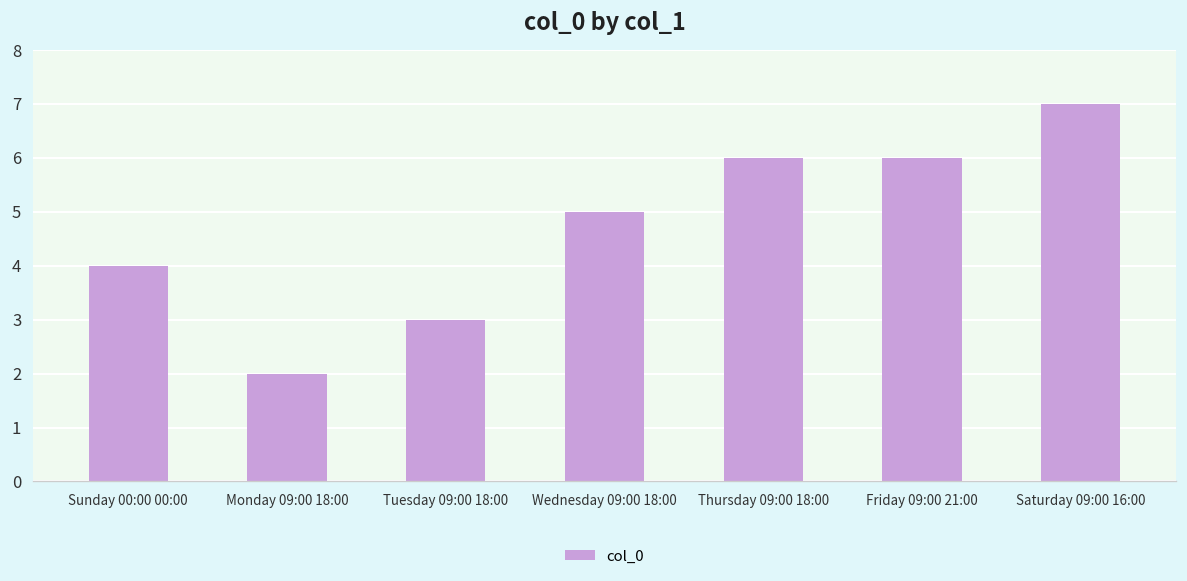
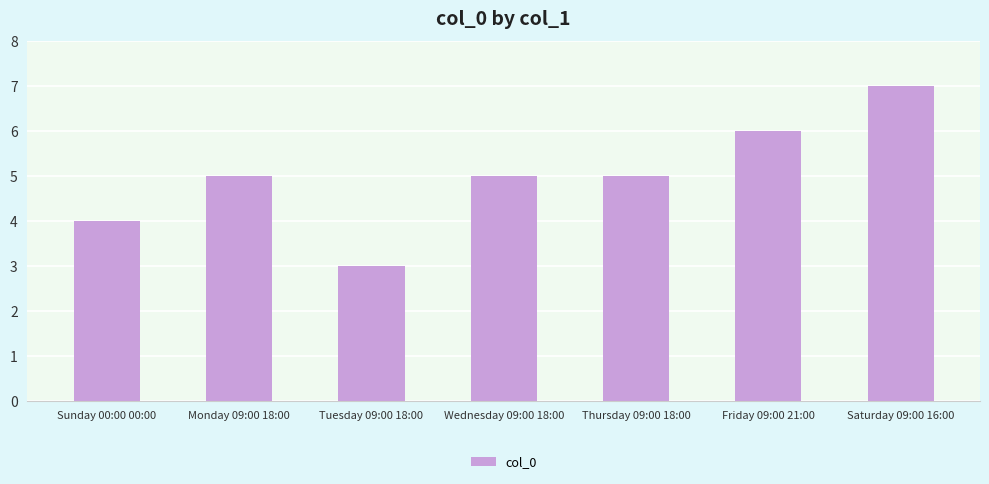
  {
    "Sunday 00:00 00:00": 4,
-   "Monday 09:00 18:00": 2,
+   "Monday 09:00 18:00": 5,
    "Tuesday 09:00 18:00": 3,
    "Wednesday 09:00 18:00": 5,
-   "Thursday 09:00 18:00": 6,
+   "Thursday 09:00 18:00": 5,
    "Friday 09:00 21:00": 6,
    "Saturday 09:00 16:00": 7
  }
